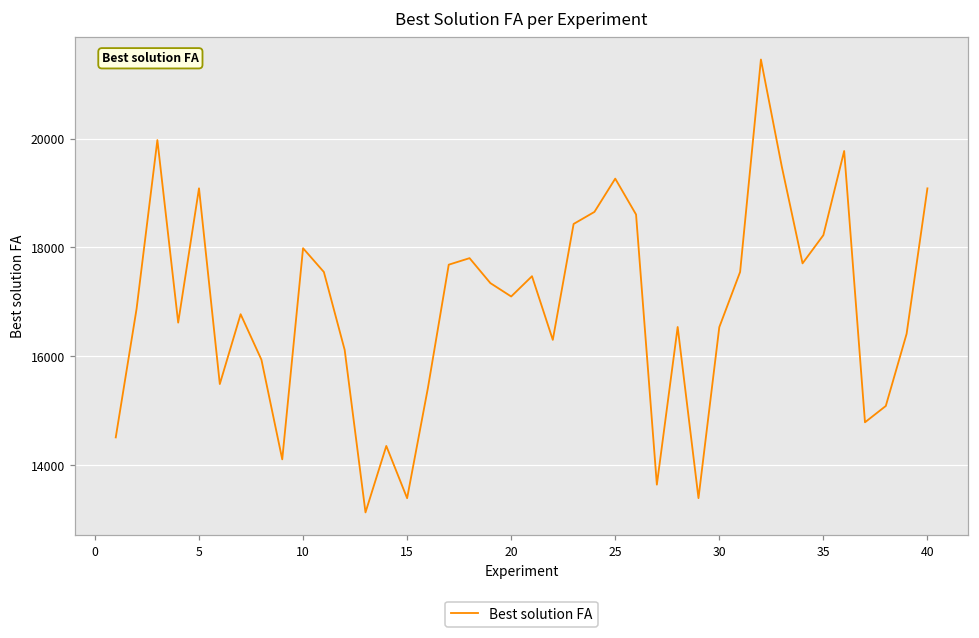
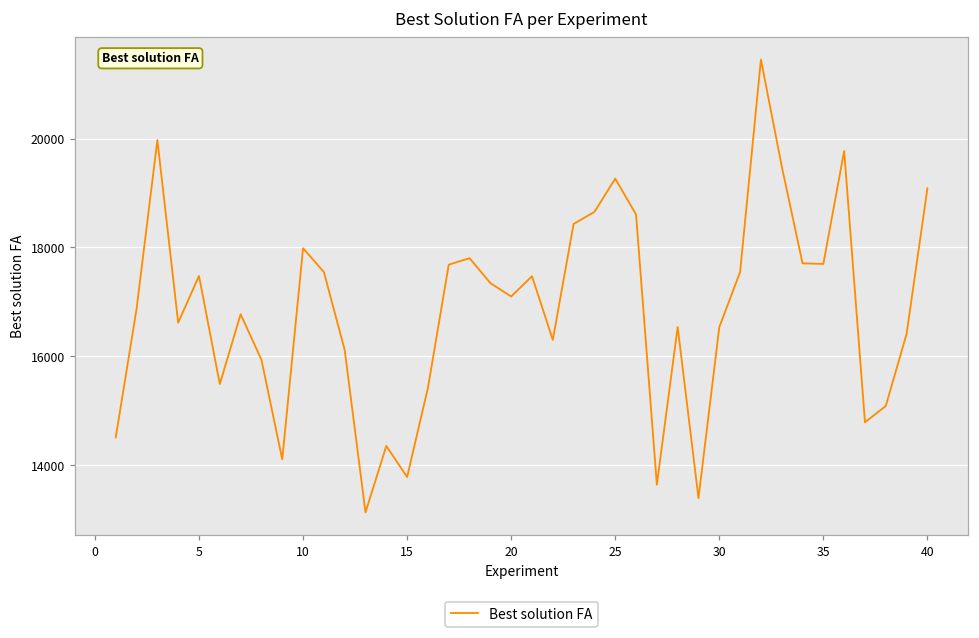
  {
-   "5": 19100,
+   "5": 17500,
    "10": 18000,
-   "15": 13400,
+   "15": 13800,
    "20": 17100,
    "25": 19300,
    "30": 16500,
-   "35": 18200,
+   "35": 17700,
    "40": 19100
  }
